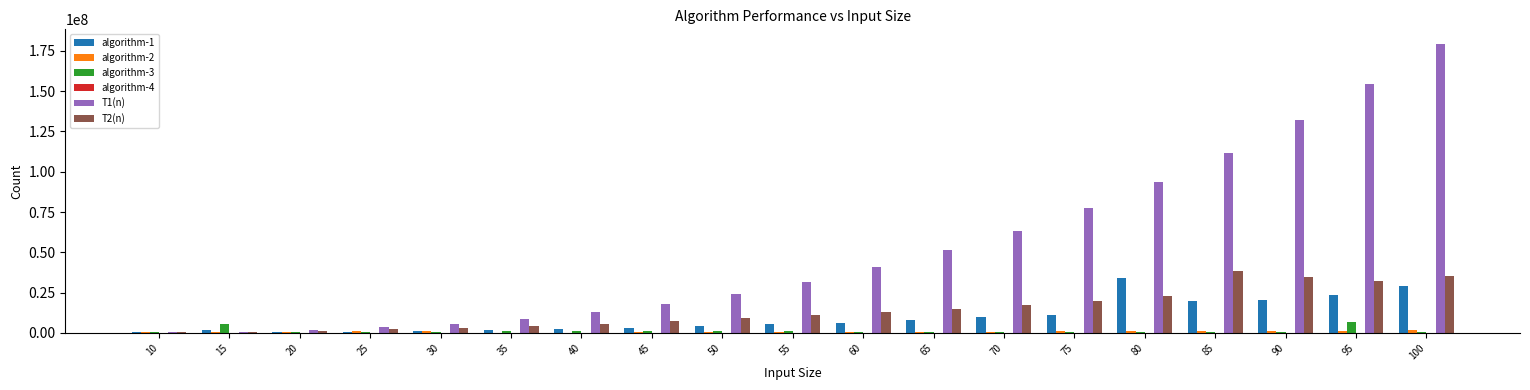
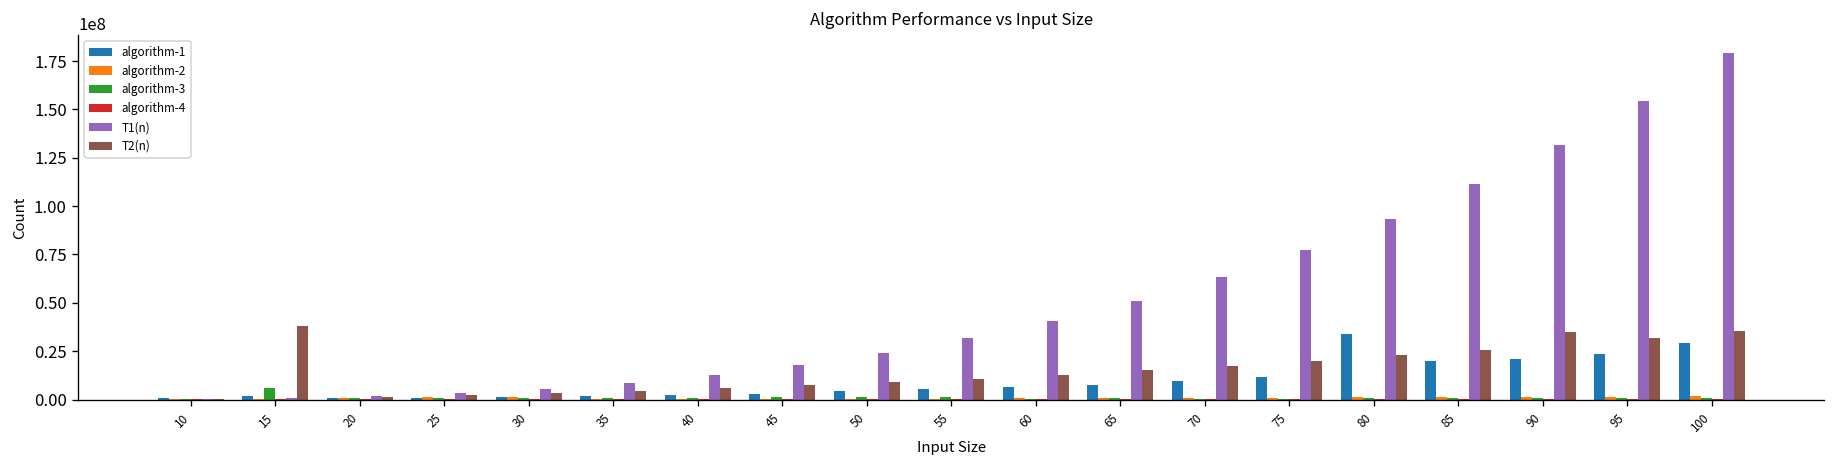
  {
    "algorithm-1": {
      "15": 2000000,
      "35": 2000000,
      "40": 2000000,
      "45": 3000000,
      "50": 4000000,
      "55": 6000000,
      "60": 6000000,
      "65": 8000000,
      "70": 10000000,
      "75": 11000000,
      "80": 34000000,
      "85": 20000000,
      "90": 21000000,
      "95": 24000000,
      "100": 29000000
    },
    "algorithm-2": {
      "100": 2000000
    },
    "algorithm-3": {
      "15": 6000000,
-     "95": 7000000
+     "95": 1000000
    },
    "T1(n)": {
      "20": 2000000,
      "25": 3000000,
      "30": 6000000,
      "35": 9000000,
      "40": 13000000,
      "45": 18000000,
      "50": 24000000,
      "55": 32000000,
      "60": 41000000,
      "65": 51000000,
      "70": 63000000,
      "75": 78000000,
      "80": 94000000,
      "85": 112000000,
      "90": 132000000,
      "95": 154000000,
      "100": 179000000
    },
    "T2(n)": {
-     "15": 1000000,
+     "15": 38000000,
      "25": 2000000,
      "30": 3000000,
      "35": 4000000,
      "40": 6000000,
      "45": 7000000,
      "50": 9000000,
      "55": 11000000,
      "60": 13000000,
      "65": 15000000,
      "70": 18000000,
      "75": 20000000,
      "80": 23000000,
-     "85": 38000000,
+     "85": 26000000,
      "90": 35000000,
      "95": 32000000,
      "100": 36000000
    }
  }
